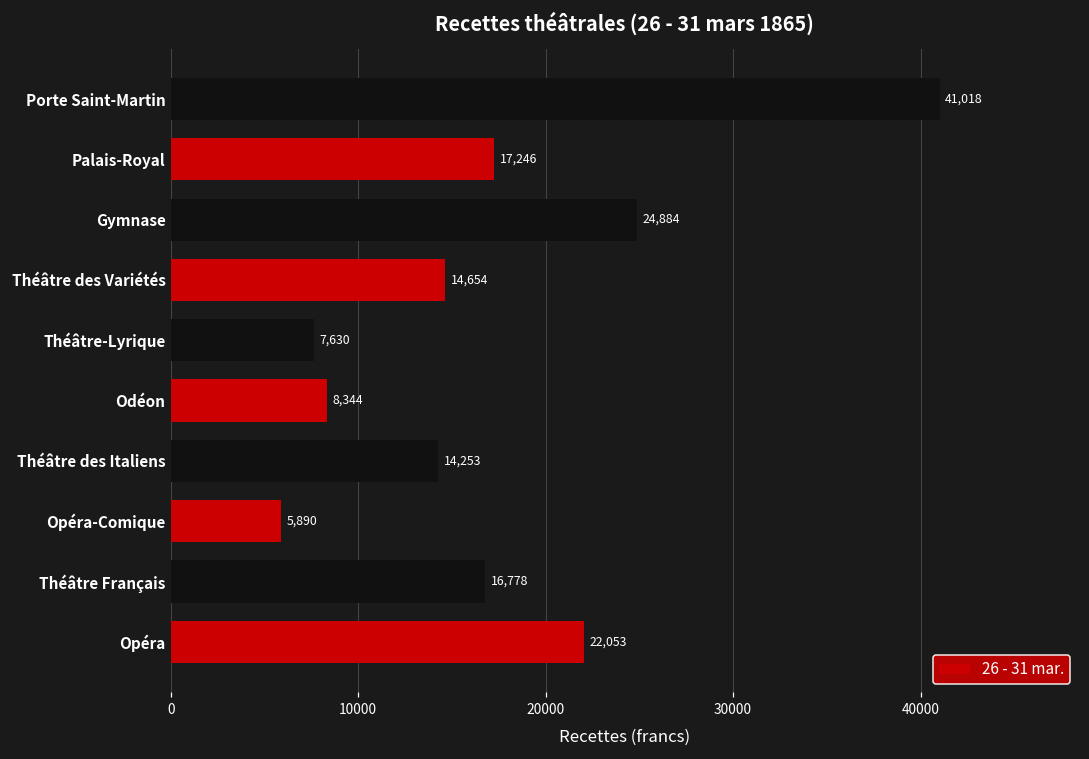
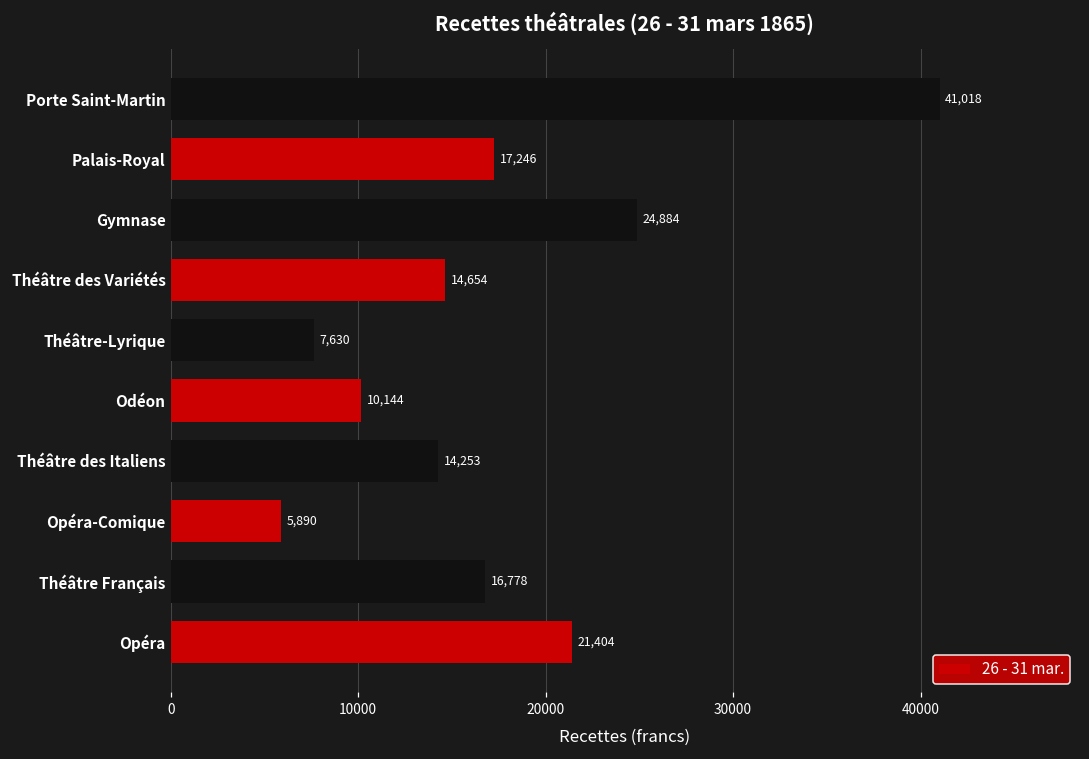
  {
    "Porte Saint-Martin": "41,018",
    "Palais-Royal": "17,246",
    "Gymnase": "24,884",
    "Théâtre des Variétés": "14,654",
    "Théâtre-Lyrique": "7,630",
-   "Odéon": "8,344",
+   "Odéon": "10,144",
    "Théâtre des Italiens": "14,253",
    "Opéra-Comique": "5,890",
    "Théâtre Français": "16,778",
-   "Opéra": "22,053"
+   "Opéra": "21,404"
  }
